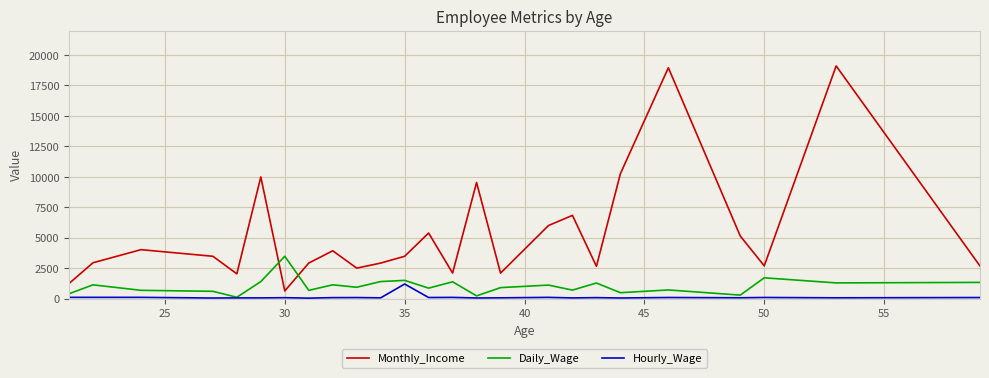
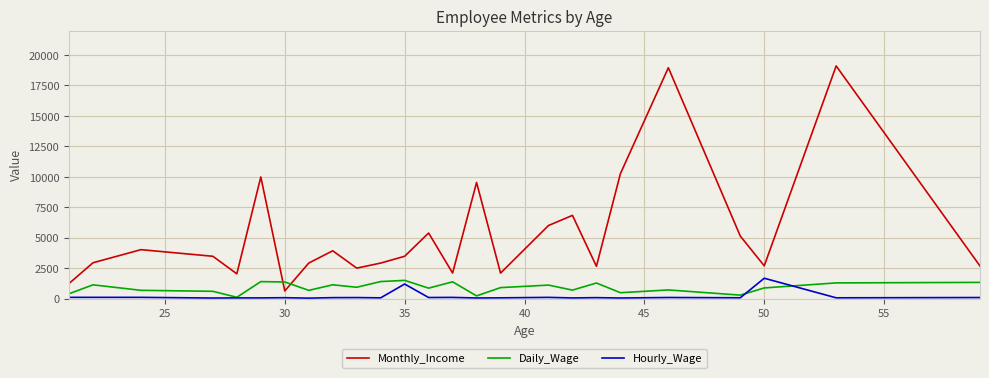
  {
    "Monthly_Income": {
      "30": 600,
      "35": 3500,
      "50": 2700
    },
    "Daily_Wage": {
-     "30": 3500,
+     "30": 1400,
      "35": 1500,
-     "50": 1700
+     "50": 900
    },
    "Hourly_Wage": {
      "30": 100,
      "35": 1200,
-     "50": 100
+     "50": 1700
    }
  }
